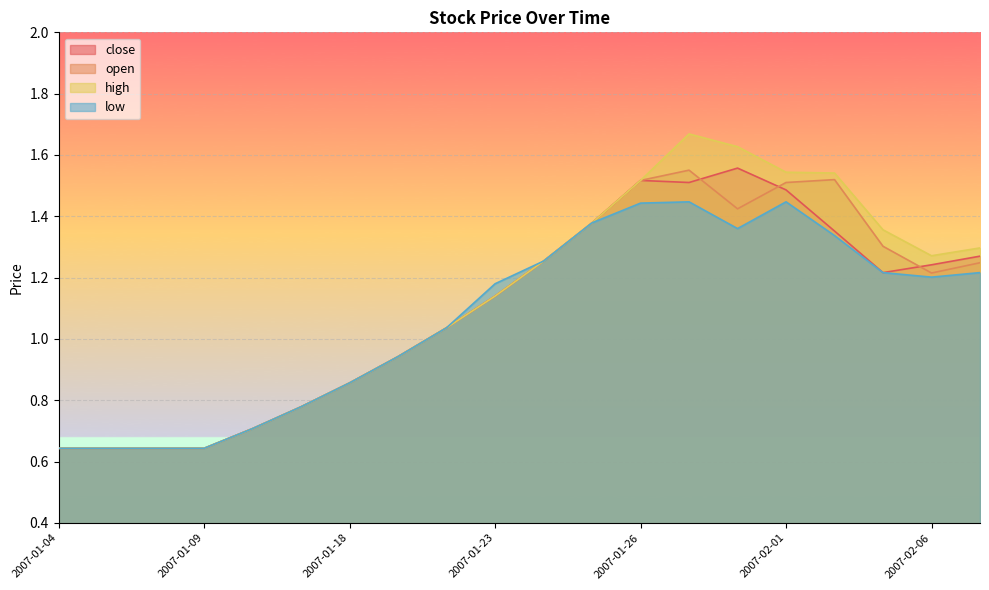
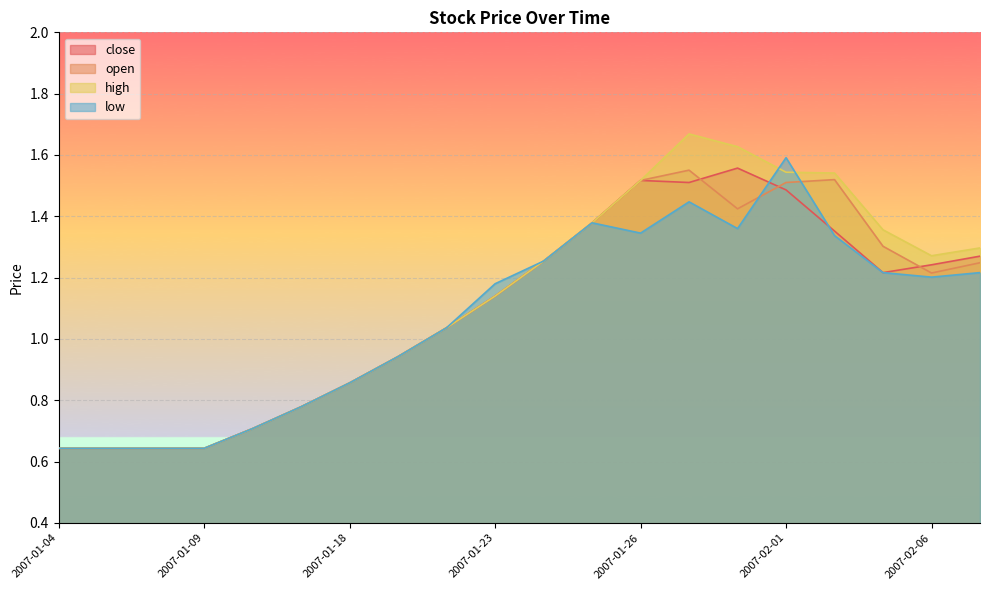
  {
    "low": {
      "2007-01-23": 1.18,
-     "2007-01-26": 1.44,
-     "2007-02-01": 1.45,
+     "2007-01-26": 1.35,
+     "2007-02-01": 1.59,
      "2007-02-06": 1.20
    }
  }
